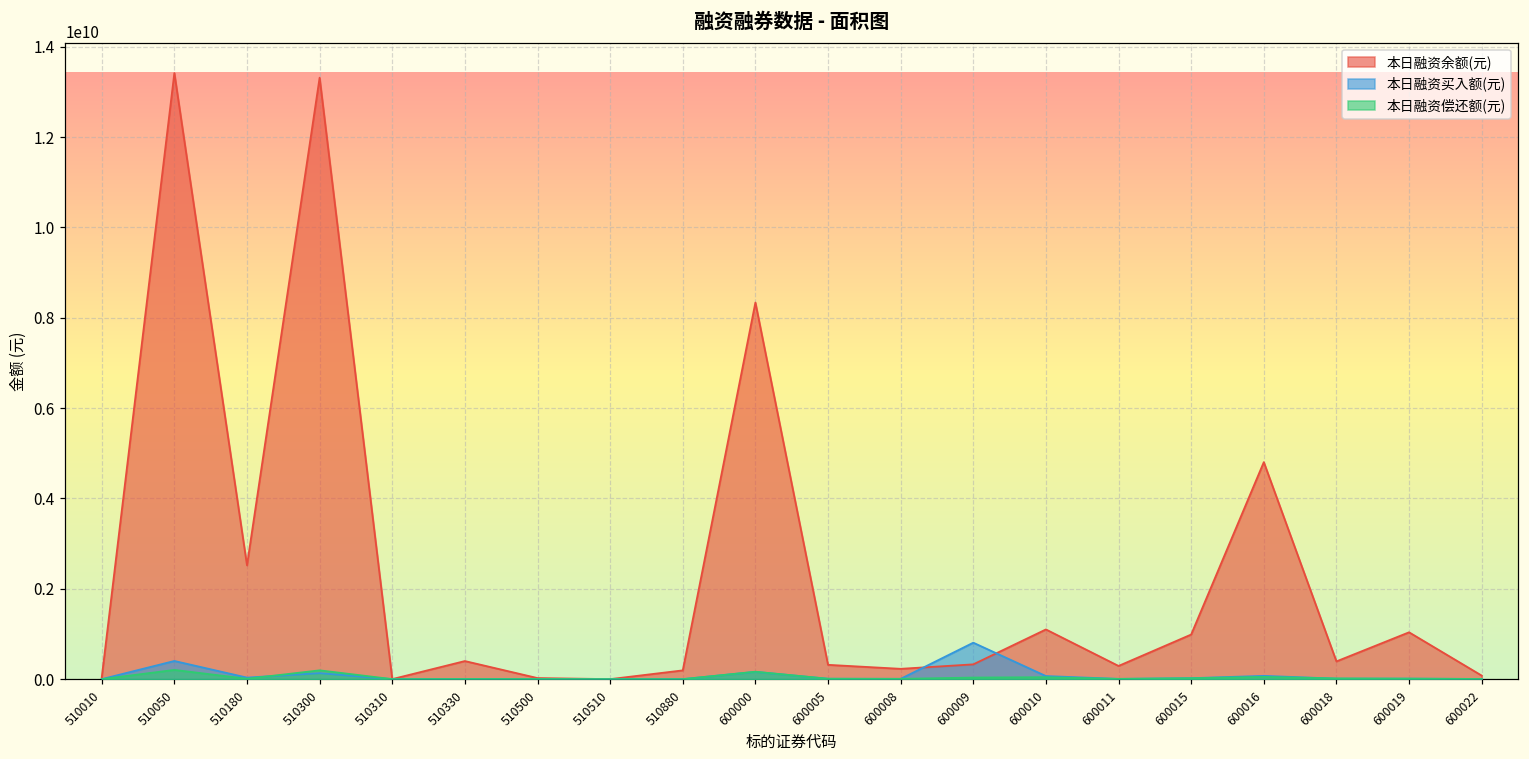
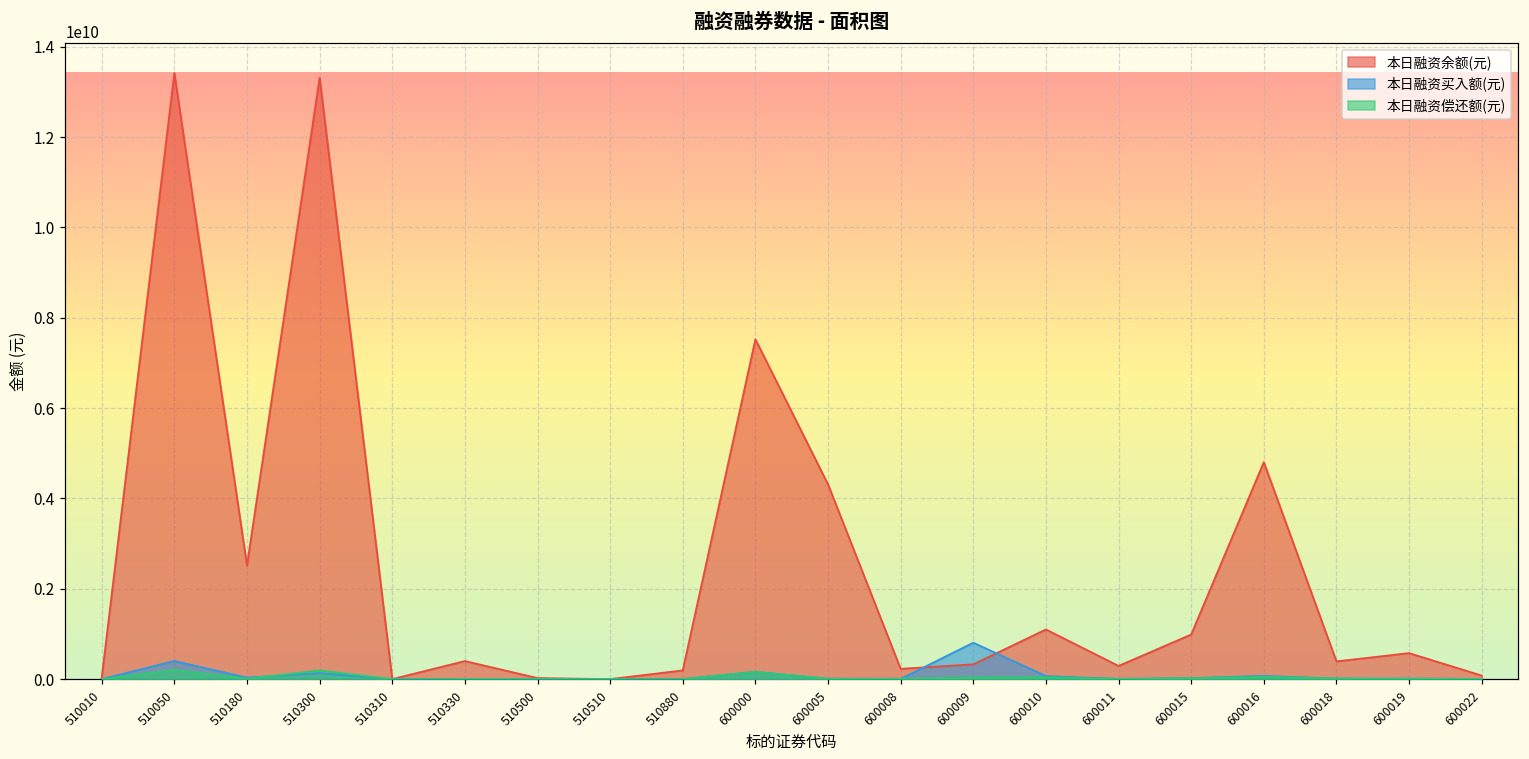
  {
    "本日融资余额(元)": {
      "510050": 13400000000,
      "510180": 2500000000,
      "510300": 13300000000,
      "510330": 400000000,
      "510880": 200000000,
-     "600000": 8300000000,
-     "600005": 300000000,
+     "600000": 7500000000,
+     "600005": 4300000000,
      "600008": 200000000,
      "600009": 300000000,
      "600010": 1100000000,
      "600011": 300000000,
      "600015": 1000000000,
      "600016": 4800000000,
      "600018": 400000000,
-     "600019": 1000000000,
+     "600019": 600000000,
      "600022": 100000000
    },
    "本日融资买入额(元)": {
      "510050": 400000000,
      "600009": 800000000
    },
    "本日融资偿还额(元)": {
      "510050": 200000000,
      "600009": 0
    }
  }
